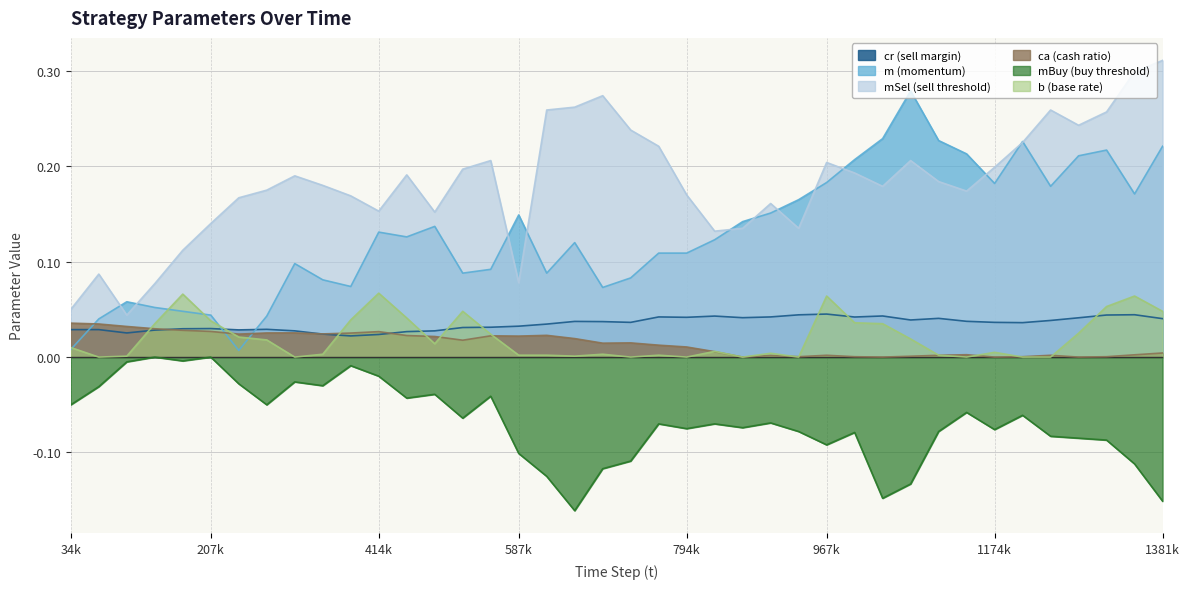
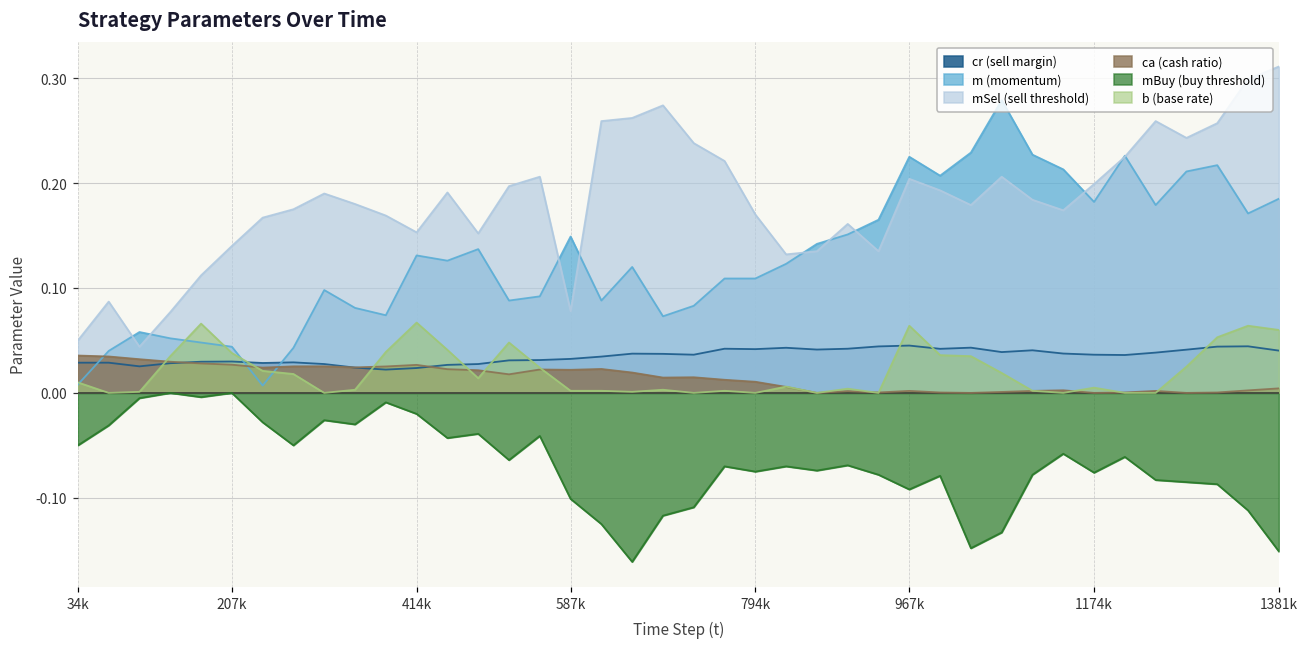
  {
    "cr (sell margin)": {
      "34k": 0.03,
      "207k": 0.03,
      "414k": 0.02,
      "587k": 0.03,
      "794k": 0.04,
      "967k": 0.05,
      "1174k": 0.04,
      "1381k": 0.04
    },
    "m (momentum)": {
      "207k": 0.04,
      "414k": 0.13,
      "587k": 0.15,
      "794k": 0.11,
-     "967k": 0.18,
+     "967k": 0.23,
      "1174k": 0.18,
-     "1381k": 0.22
+     "1381k": 0.19
    },
    "mSel (sell threshold)": {
      "34k": 0.05,
      "207k": 0.14,
      "414k": 0.15,
      "587k": 0.08,
      "794k": 0.17,
      "967k": 0.20,
      "1174k": 0.20,
      "1381k": 0.31
    },
    "ca (cash ratio)": {
      "34k": 0.04,
      "207k": 0.03,
      "414k": 0.03,
      "587k": 0.02,
      "794k": 0.01,
      "1381k": 0.00
    },
    "b (base rate)": {
      "207k": 0.04,
      "414k": 0.07,
      "967k": 0.06,
      "1174k": 0.01,
-     "1381k": 0.05
+     "1381k": 0.06
    }
  }
